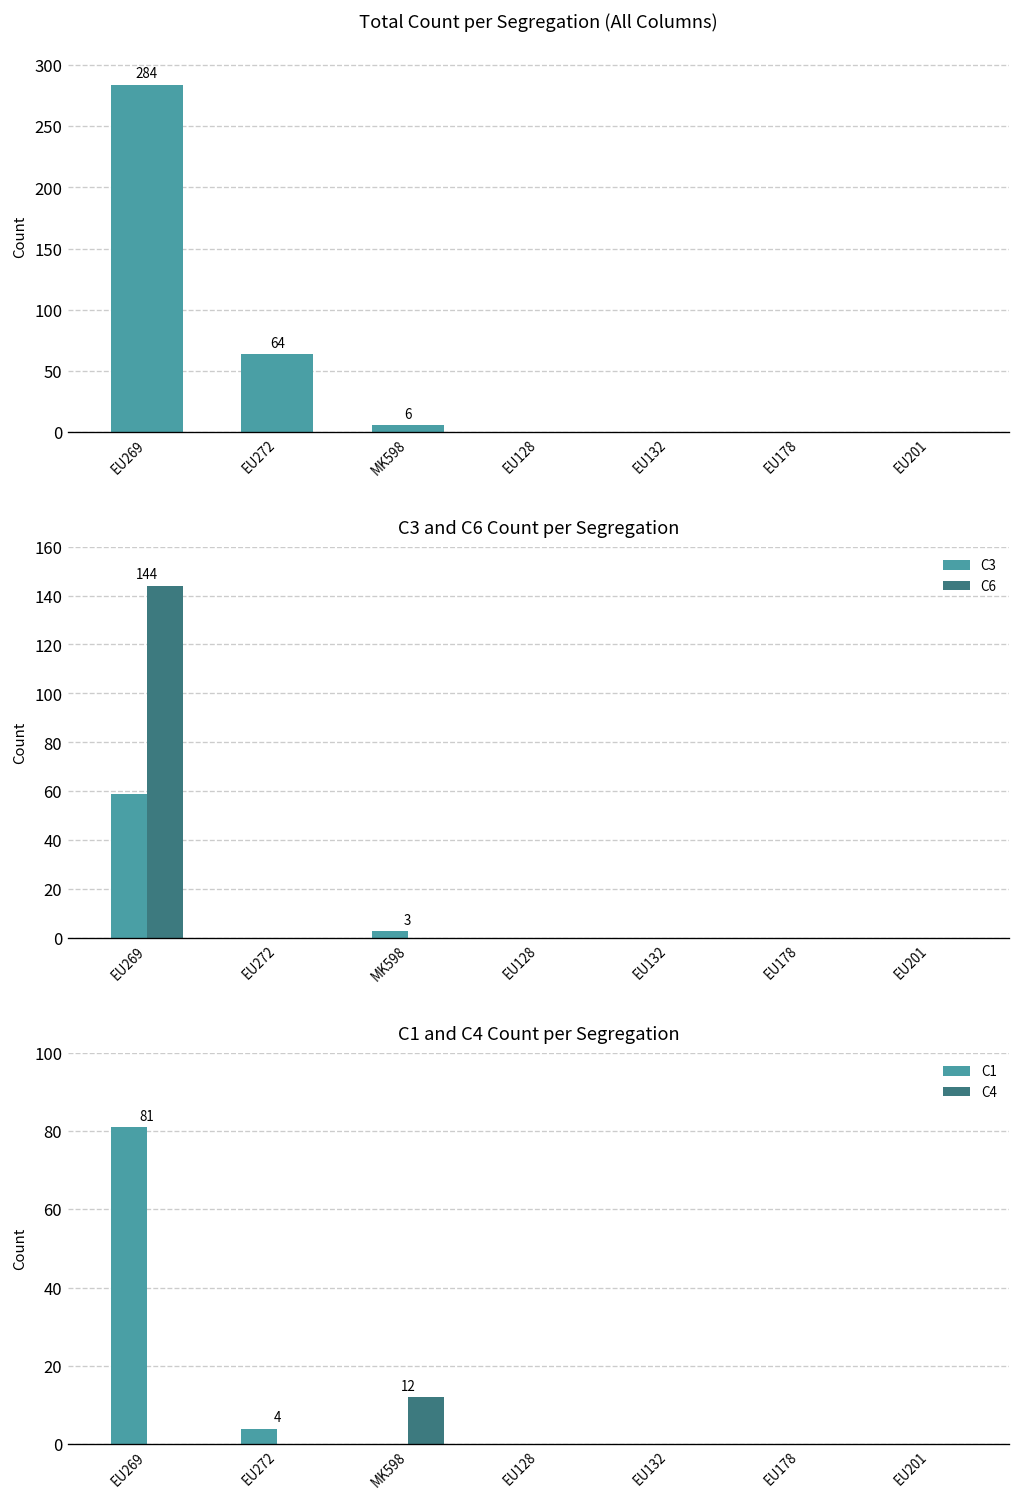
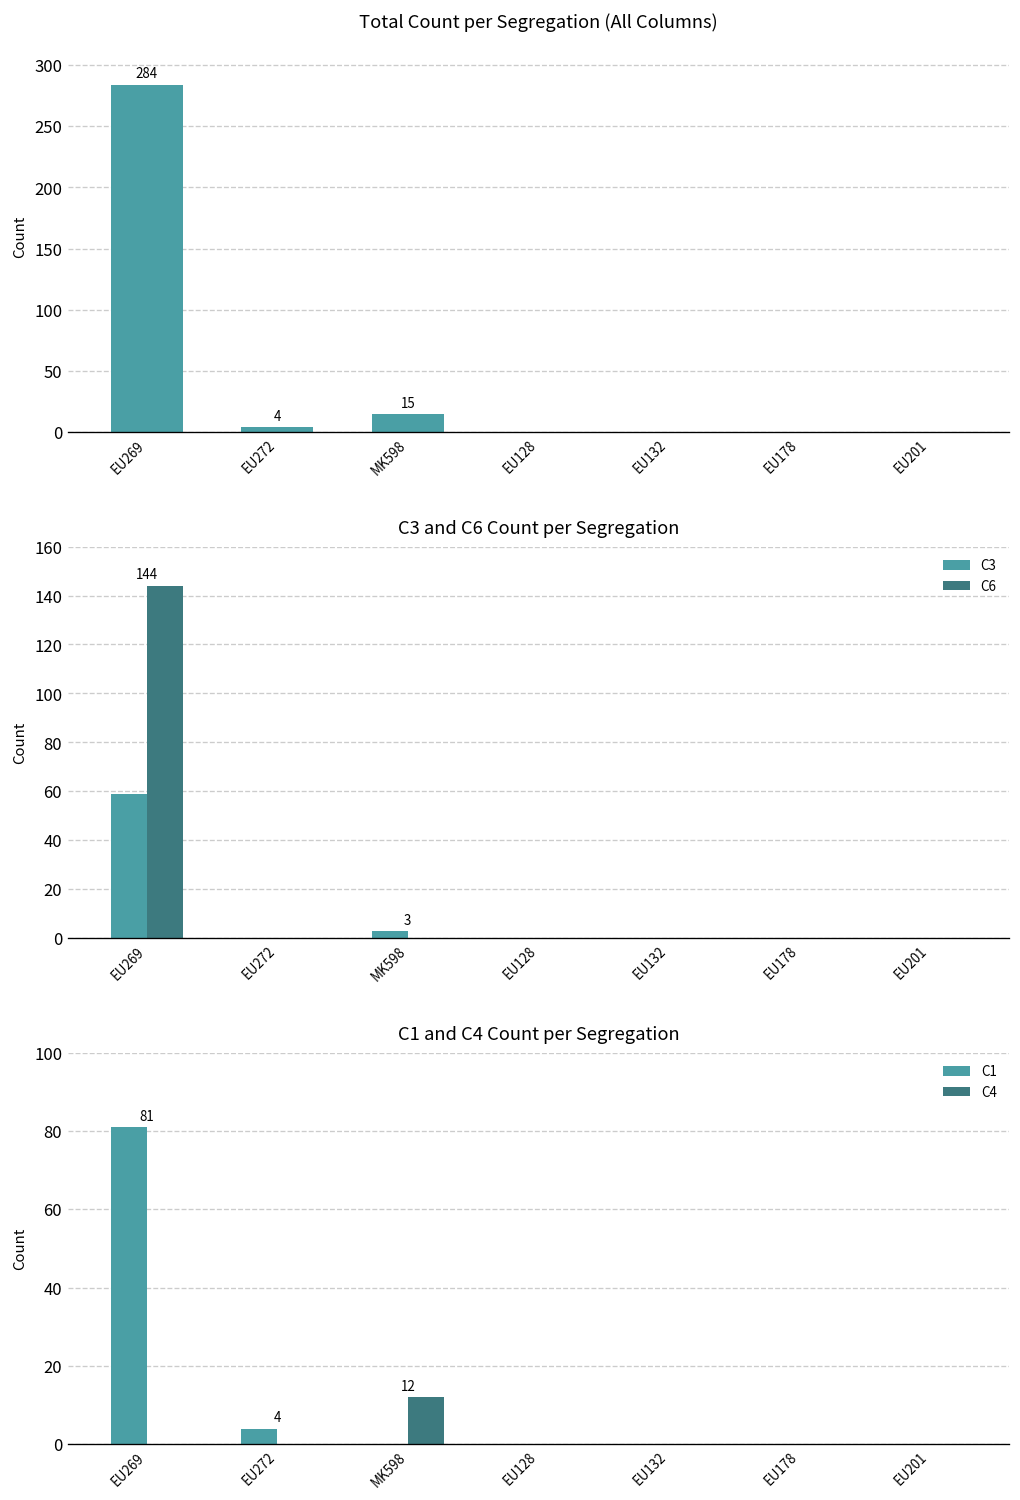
  {
    "Total Count per Segregation (All Columns)": {
      "EU269": 284,
-     "EU272": 64,
-     "MK598": 6
+     "EU272": 4,
+     "MK598": 15
    }
  }
